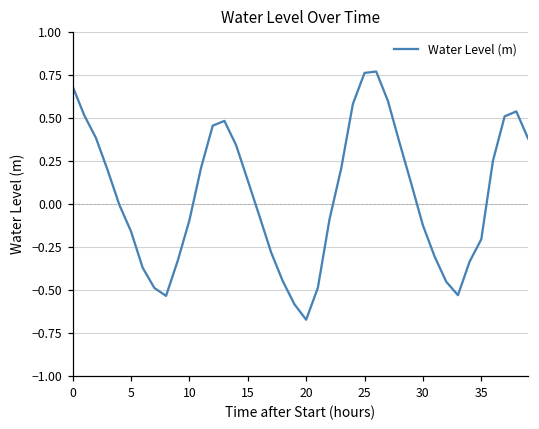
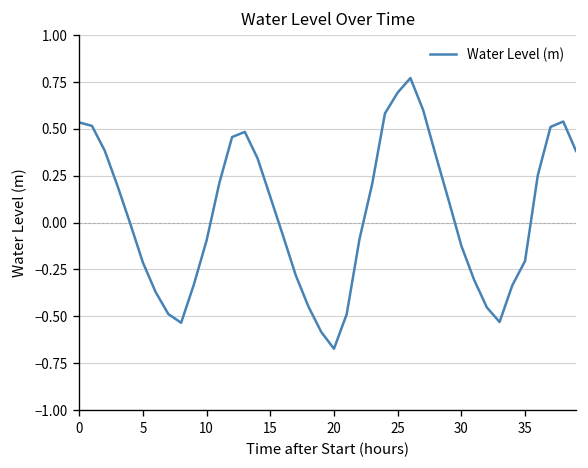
  {
-   "0": 0.68,
-   "5": -0.16,
+   "0": 0.53,
+   "5": -0.21,
    "10": -0.09,
    "15": 0.14,
    "20": -0.67,
-   "25": 0.76,
+   "25": 0.69,
    "30": -0.12,
    "35": -0.20
  }
